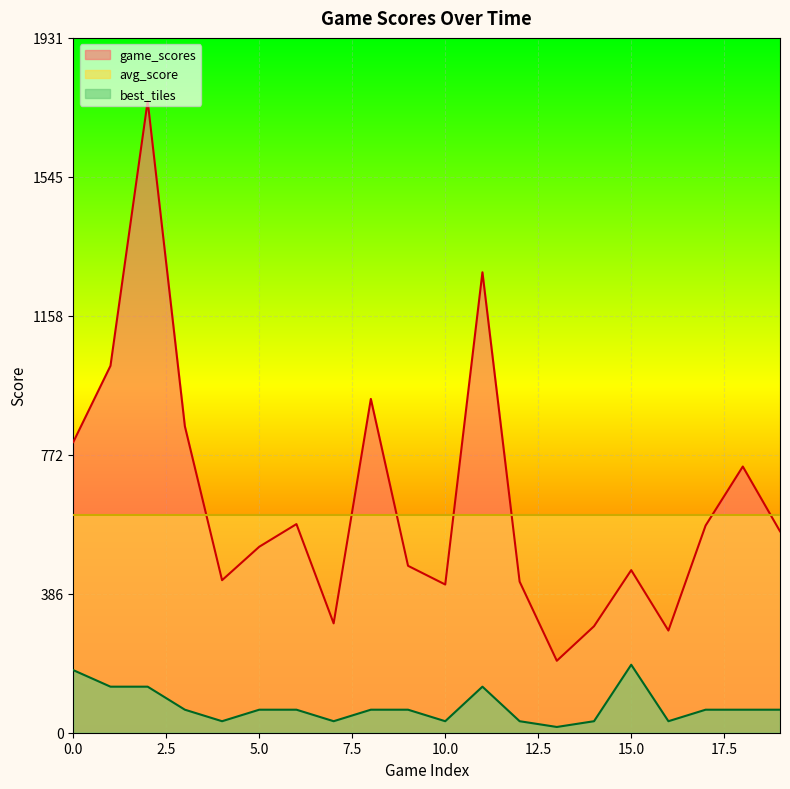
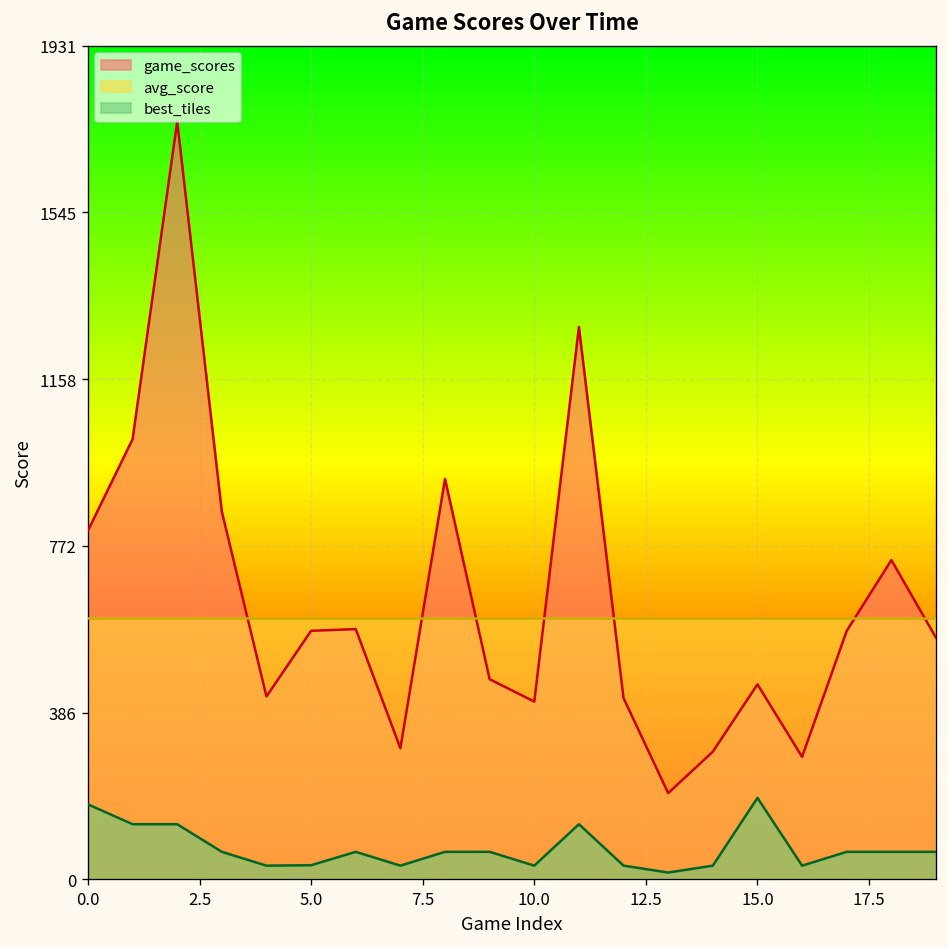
  {
    "game_scores": {
      "0.0": 810,
-     "5.0": 520,
+     "5.0": 580,
      "10.0": 410,
      "15.0": 450
    },
    "avg_score": {
      "0.0": 610,
      "5.0": 610,
      "10.0": 610,
      "15.0": 610
    },
    "best_tiles": {
      "0.0": 170,
-     "5.0": 60,
+     "5.0": 30,
      "10.0": 30,
      "15.0": 190
    }
  }
